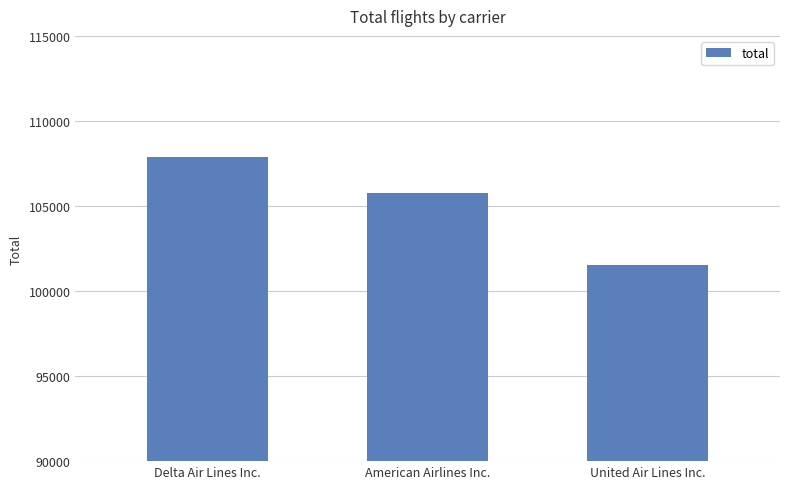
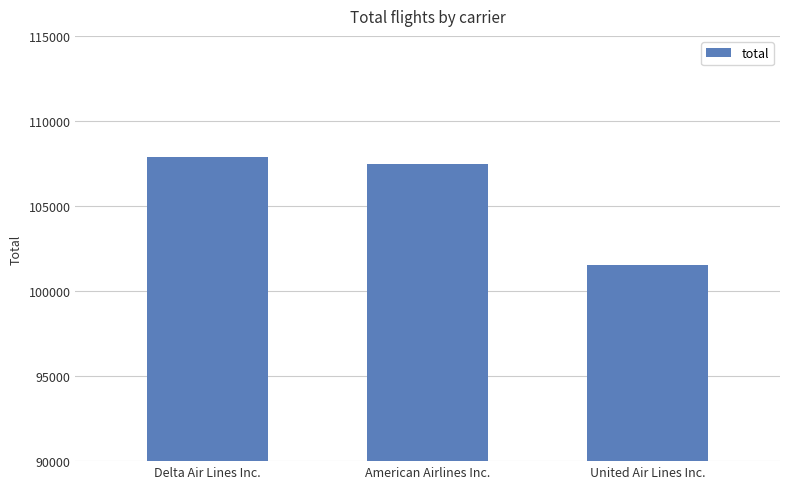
  {
    "Delta Air Lines Inc.": 107900,
-   "American Airlines Inc.": 105800,
+   "American Airlines Inc.": 107400,
    "United Air Lines Inc.": 101500
  }
